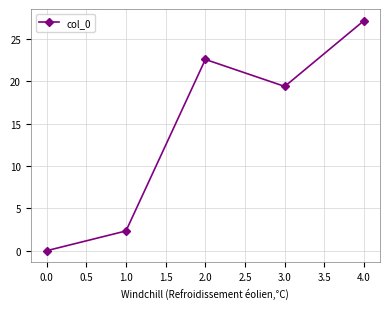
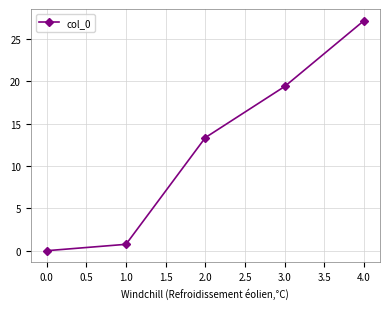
  {
    "0.0": 0,
-   "1.0": 2,
-   "2.0": 23,
+   "1.0": 1,
+   "2.0": 13,
    "3.0": 19,
    "4.0": 27
  }
